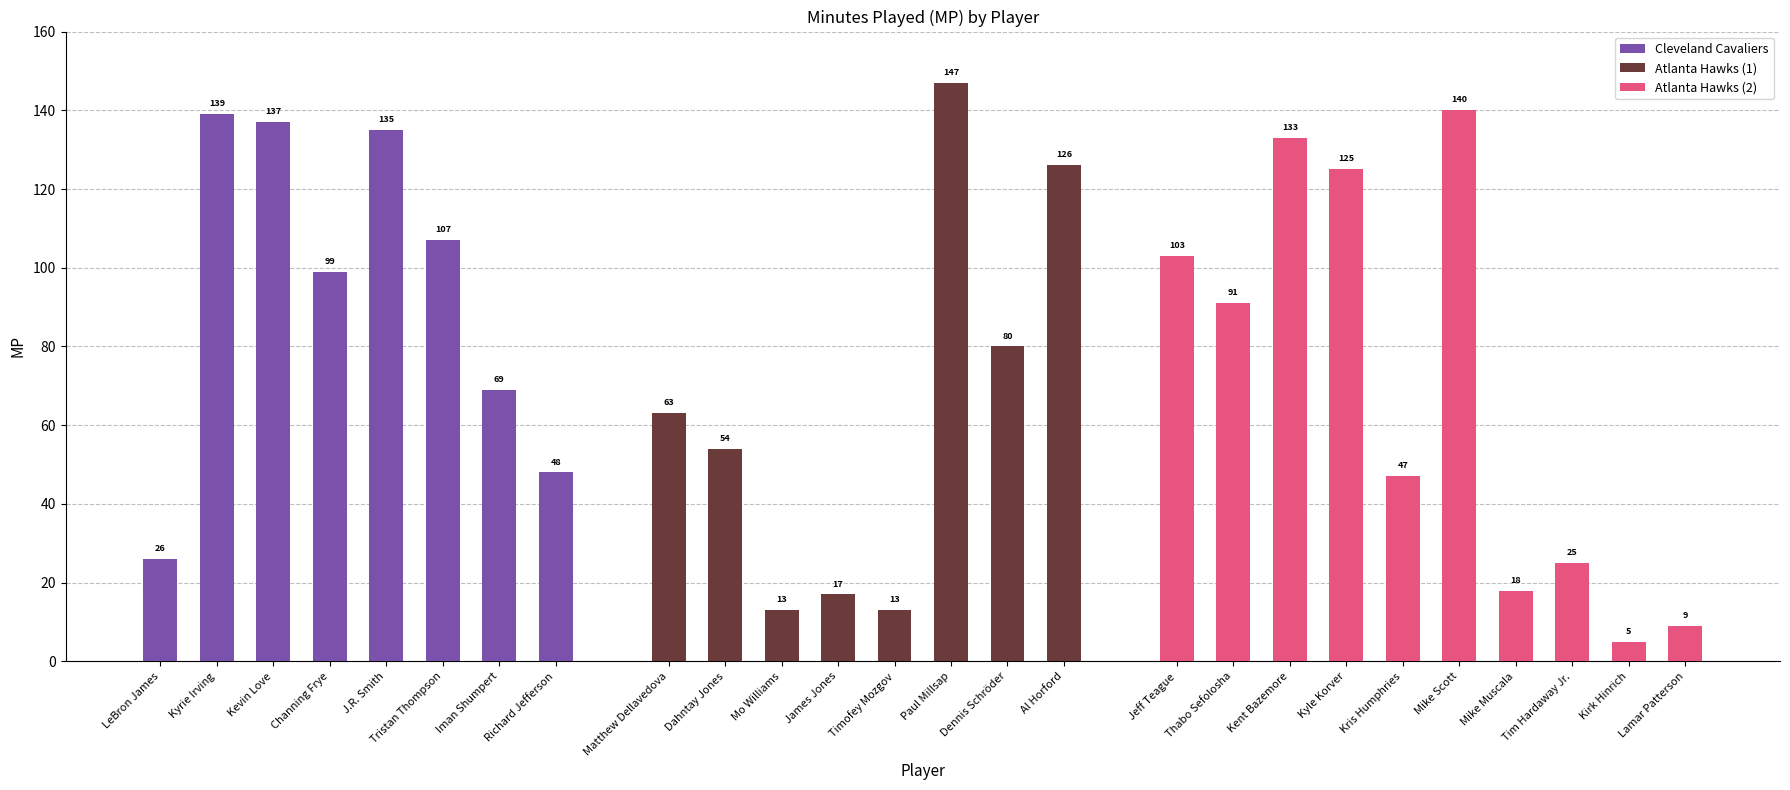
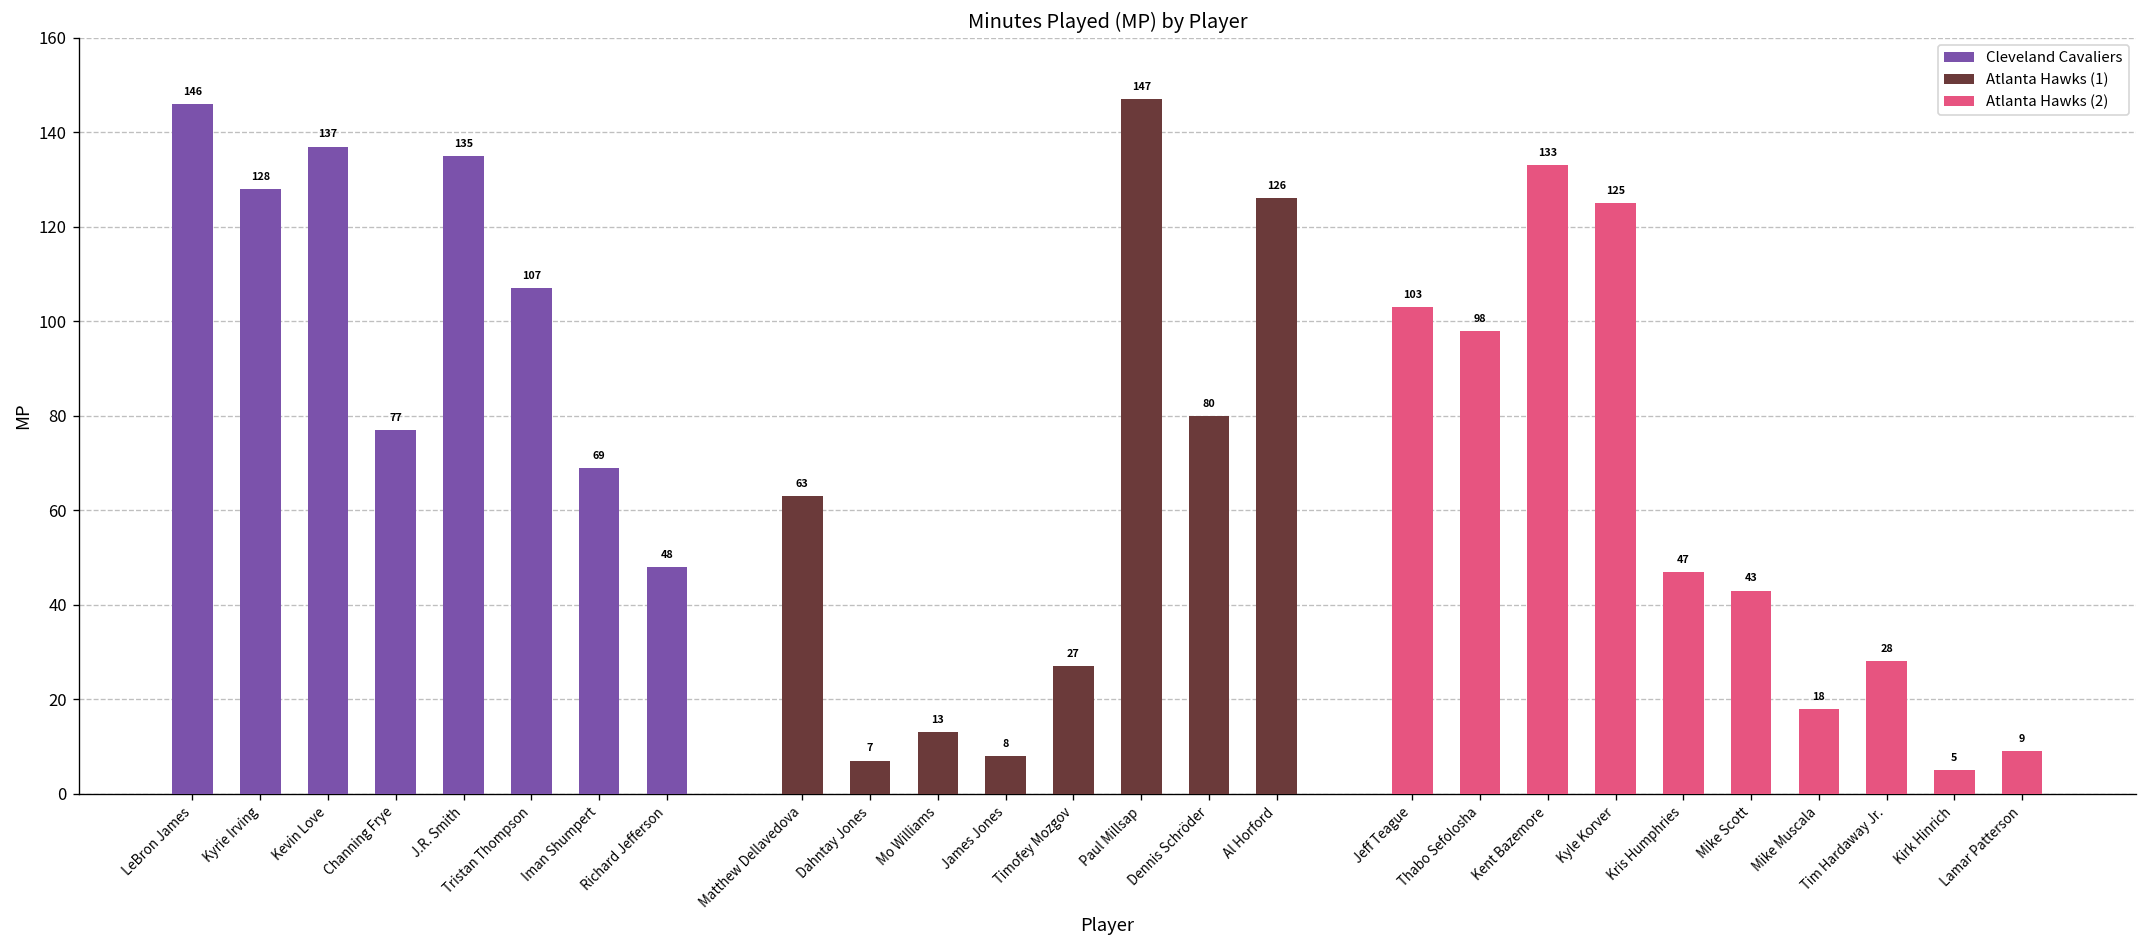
  {
    "Cleveland Cavaliers": {
-     "LeBron James": 26,
-     "Kyrie Irving": 139,
+     "LeBron James": 146,
+     "Kyrie Irving": 128,
      "Kevin Love": 137,
-     "Channing Frye": 99,
+     "Channing Frye": 77,
      "J.R. Smith": 135,
      "Tristan Thompson": 107,
      "Iman Shumpert": 69,
      "Richard Jefferson": 48
    },
    "Atlanta Hawks (1)": {
      "Matthew Dellavedova": 63,
-     "Dahntay Jones": 54,
+     "Dahntay Jones": 7,
      "Mo Williams": 13,
-     "James Jones": 17,
-     "Timofey Mozgov": 13,
+     "James Jones": 8,
+     "Timofey Mozgov": 27,
      "Paul Millsap": 147,
      "Dennis Schröder": 80,
      "Al Horford": 126
    },
    "Atlanta Hawks (2)": {
      "Jeff Teague": 103,
-     "Thabo Sefolosha": 91,
+     "Thabo Sefolosha": 98,
      "Kent Bazemore": 133,
      "Kyle Korver": 125,
      "Kris Humphries": 47,
-     "Mike Scott": 140,
+     "Mike Scott": 43,
      "Mike Muscala": 18,
-     "Tim Hardaway Jr.": 25,
+     "Tim Hardaway Jr.": 28,
      "Kirk Hinrich": 5,
      "Lamar Patterson": 9
    }
  }
